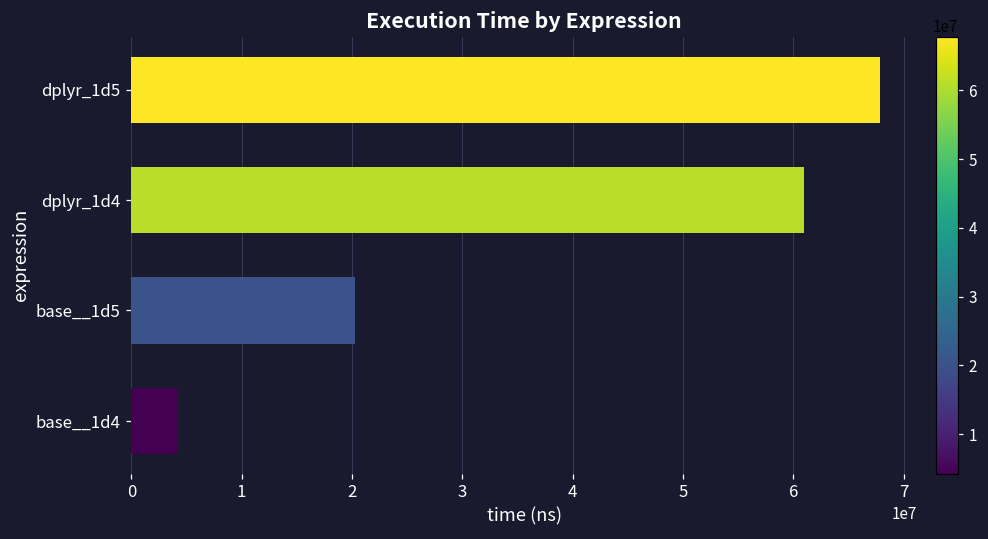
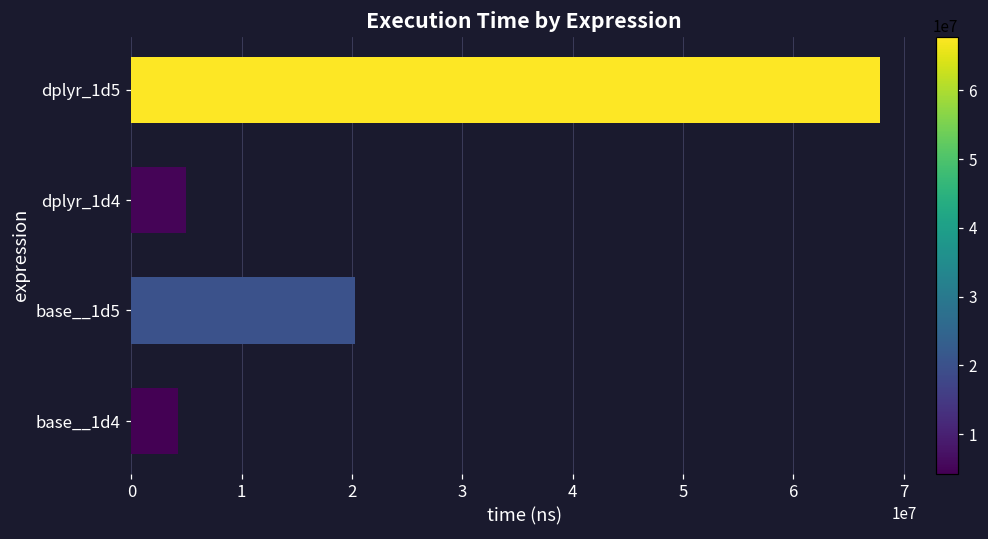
  {
    "dplyr_1d5": 67800000,
-   "dplyr_1d4": 61000000,
+   "dplyr_1d4": 4900000,
    "base__1d5": 20300000,
    "base__1d4": 4200000
  }
